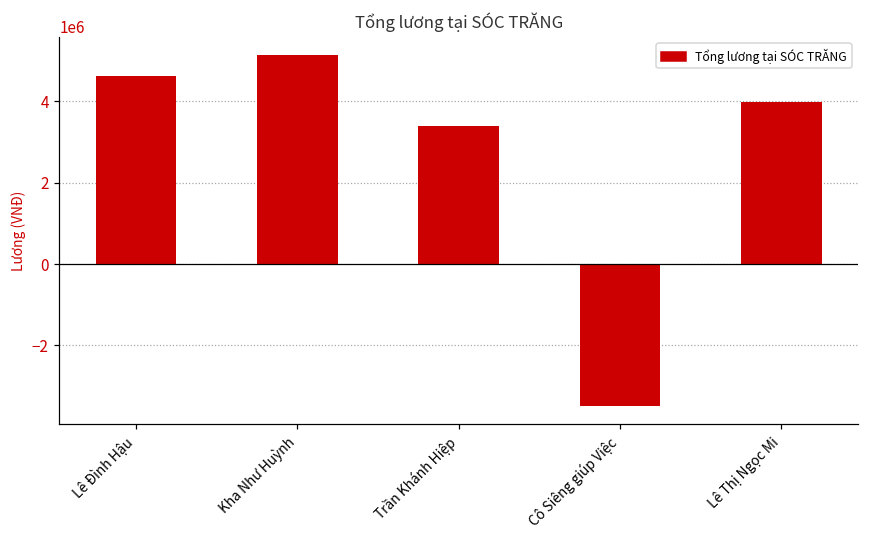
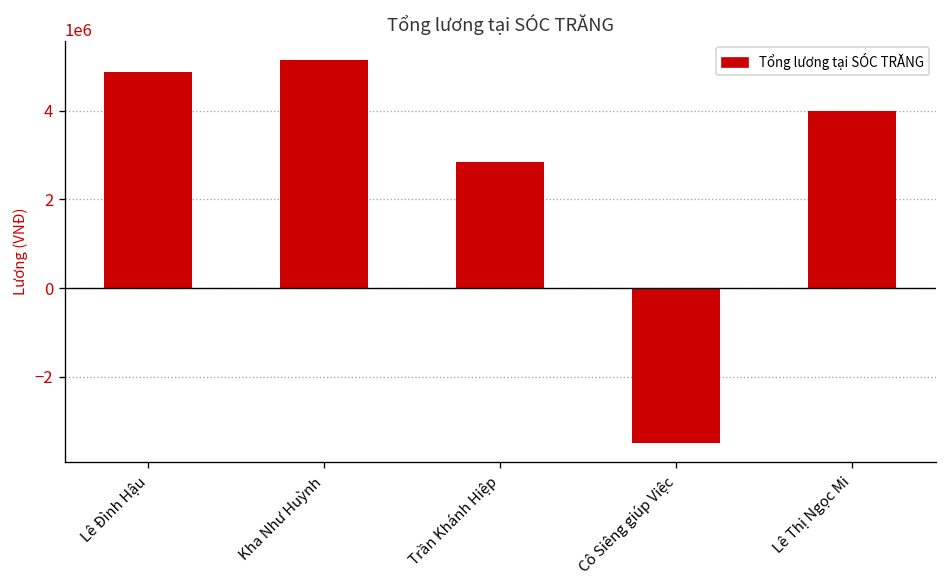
  {
-   "Lê Đình Hậu": 4600000,
+   "Lê Đình Hậu": 4900000,
    "Kha Như Huỳnh": 5100000,
-   "Trần Khánh Hiệp": 3400000,
+   "Trần Khánh Hiệp": 2800000,
    "Cô Siêng giúp Việc": -3500000,
    "Lê Thị Ngọc Mi": 4000000
  }
